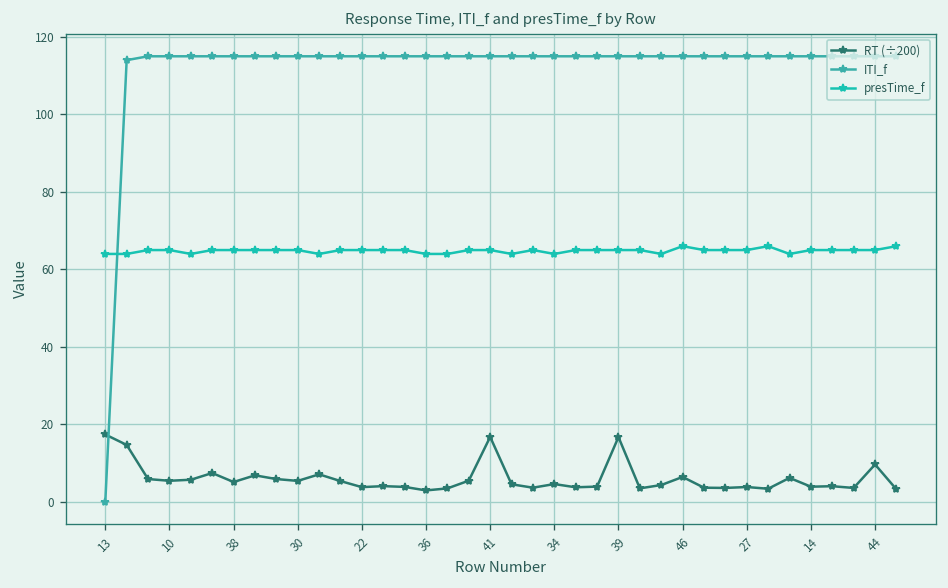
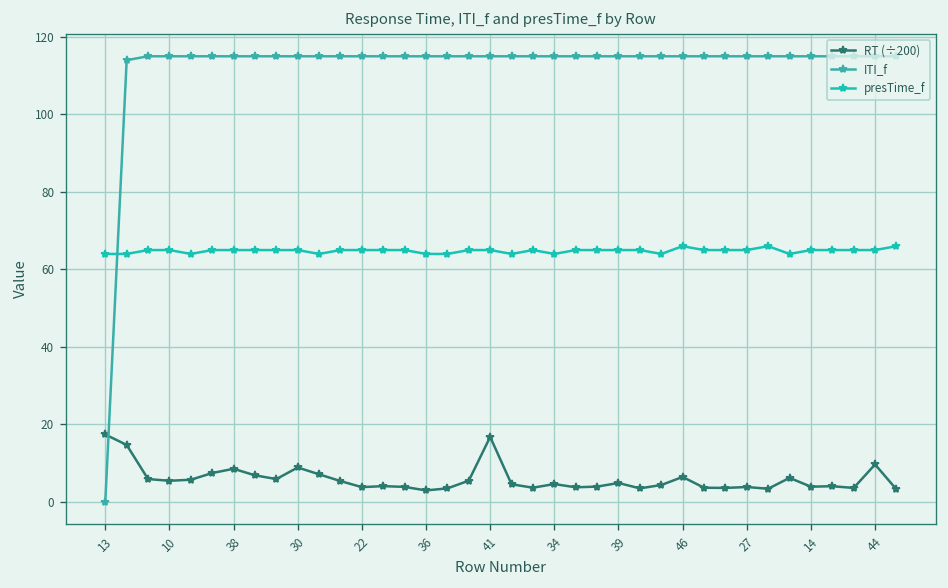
  {
    "RT (÷200)": {
-     "38": 5,
-     "30": 5,
+     "38": 9,
+     "30": 9,
      "36": 3,
      "41": 17,
-     "39": 17,
+     "39": 5,
      "46": 6,
      "27": 4,
      "44": 10
    }
  }
